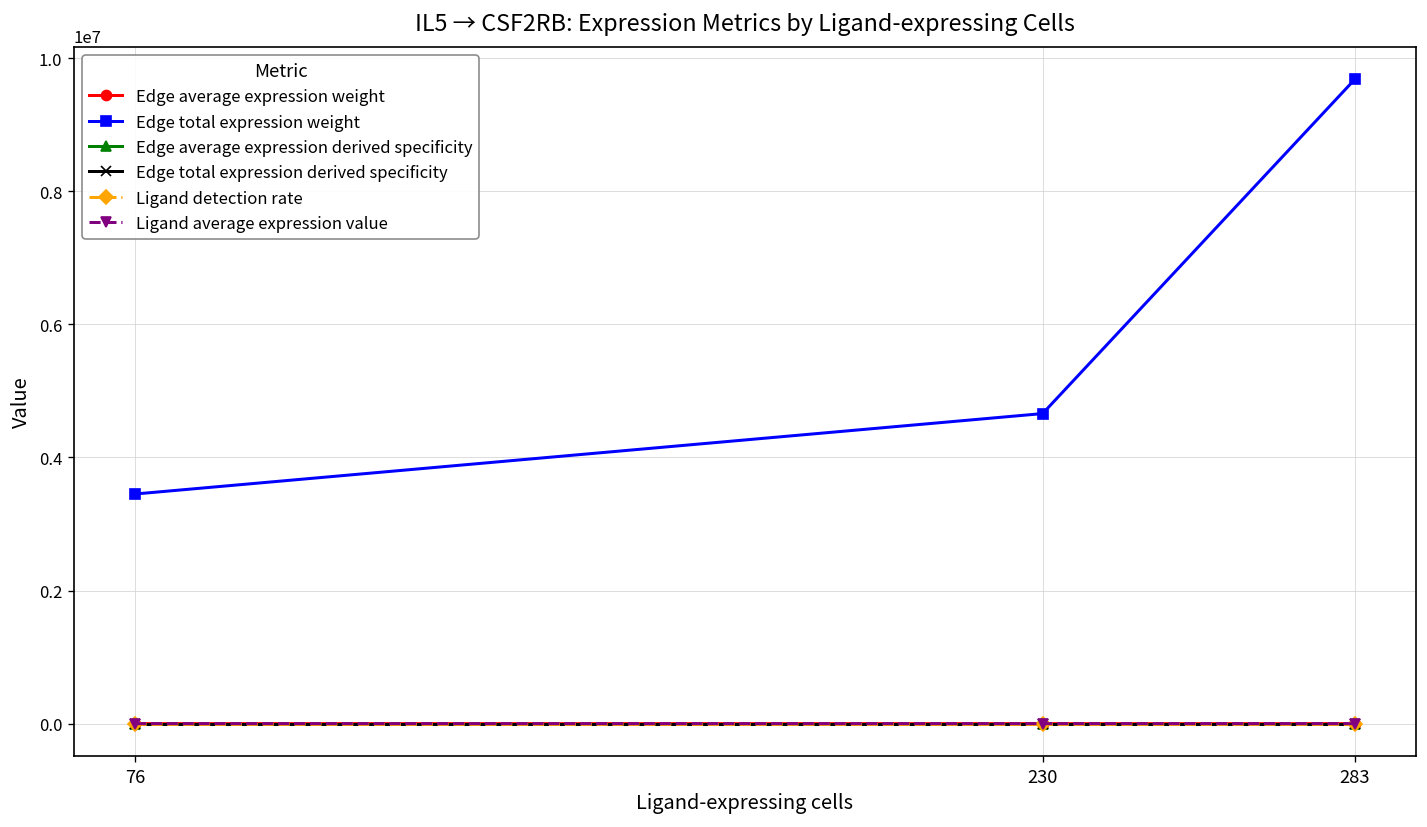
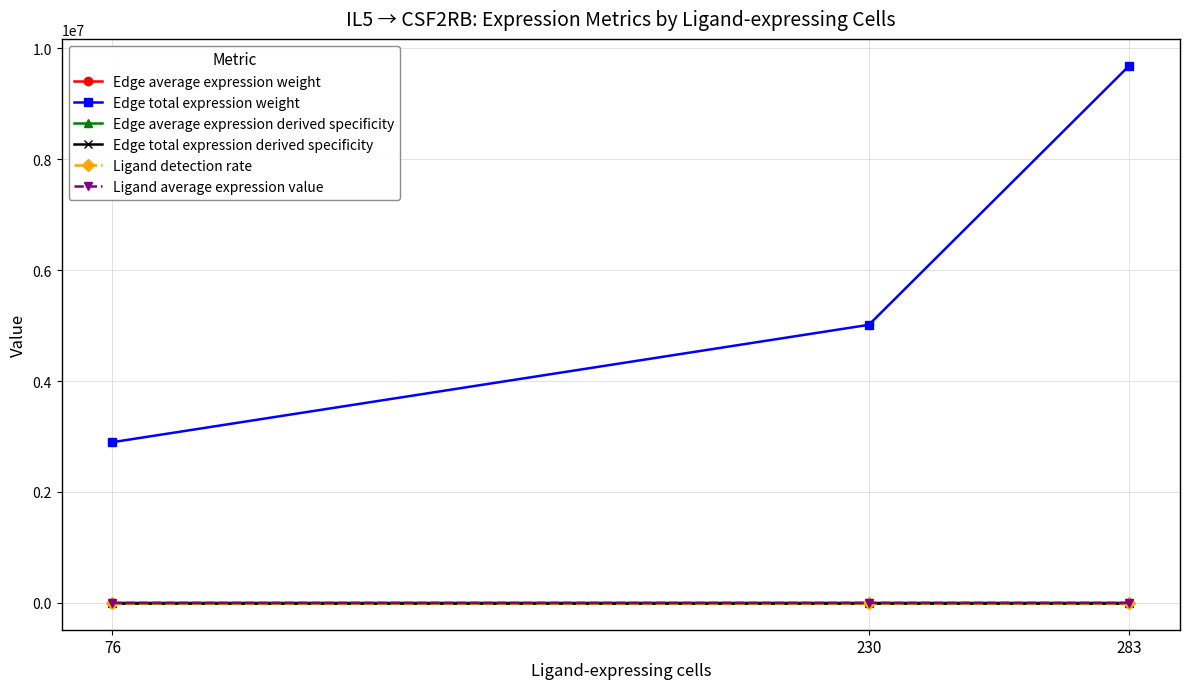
  {
    "Ligand average expression value": {
      "76": 0,
      "230": 0,
      "283": 0
    },
    "Edge total expression weight": {
-     "76": 3500000,
-     "230": 4700000,
+     "76": 2900000,
+     "230": 5000000,
      "283": 9700000
    }
  }
